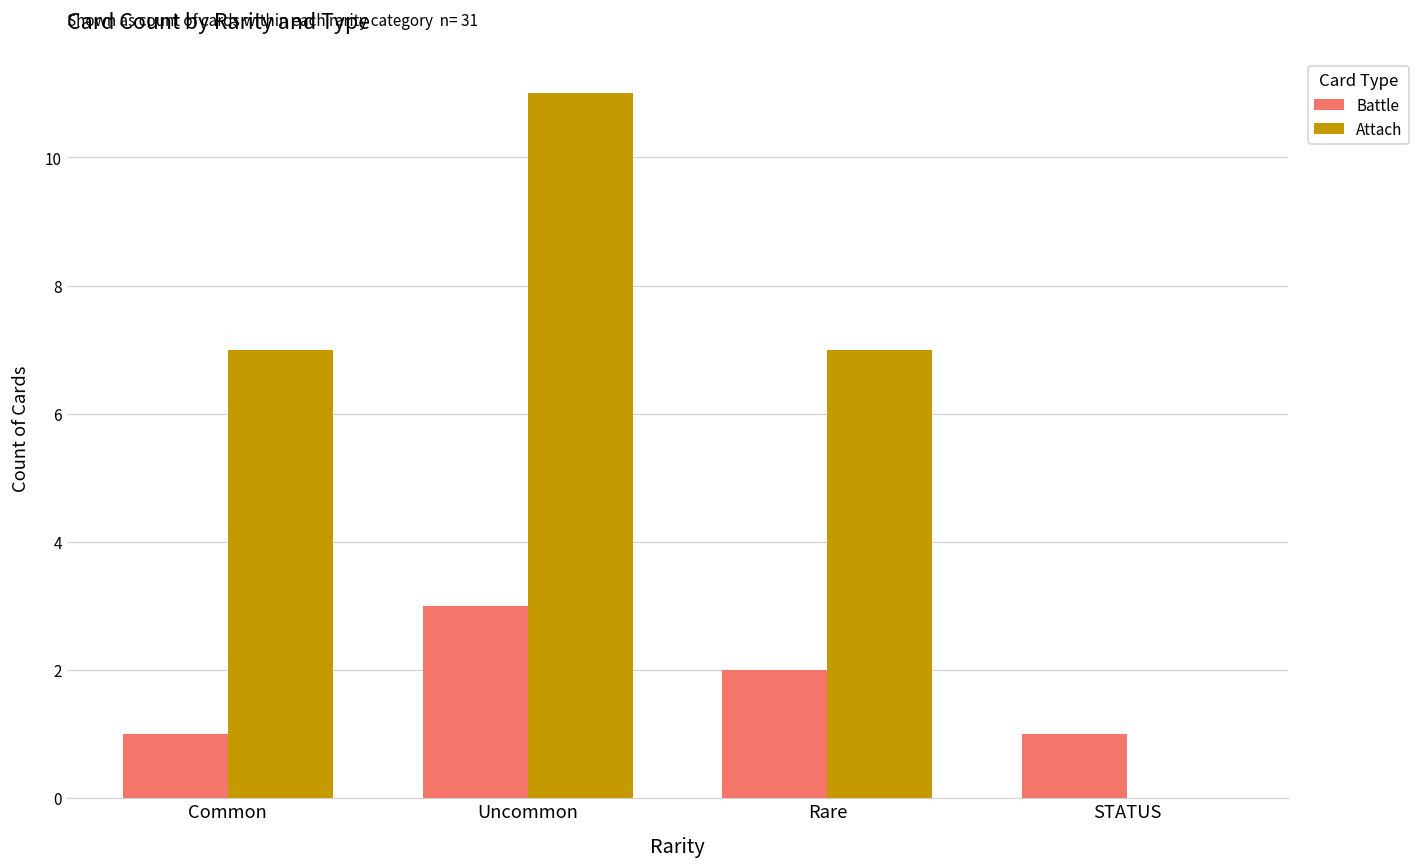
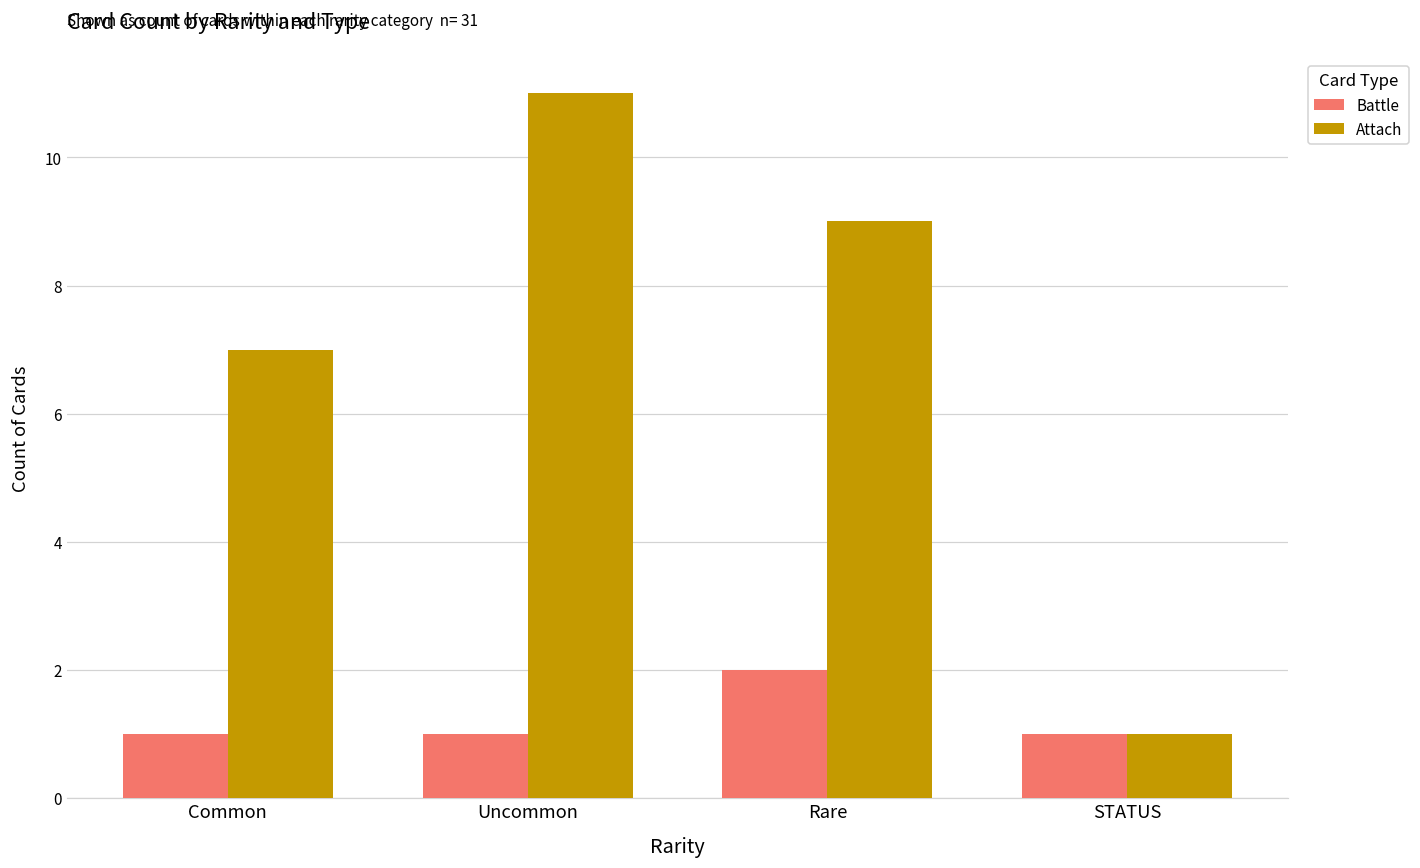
  {
    "Battle": {
      "Common": 1,
-     "Uncommon": 3,
+     "Uncommon": 1,
      "Rare": 2,
      "STATUS": 1
    },
    "Attach": {
      "Common": 7,
      "Uncommon": 11,
-     "Rare": 7,
-     "STATUS": 0
+     "Rare": 9,
+     "STATUS": 1
    }
  }
